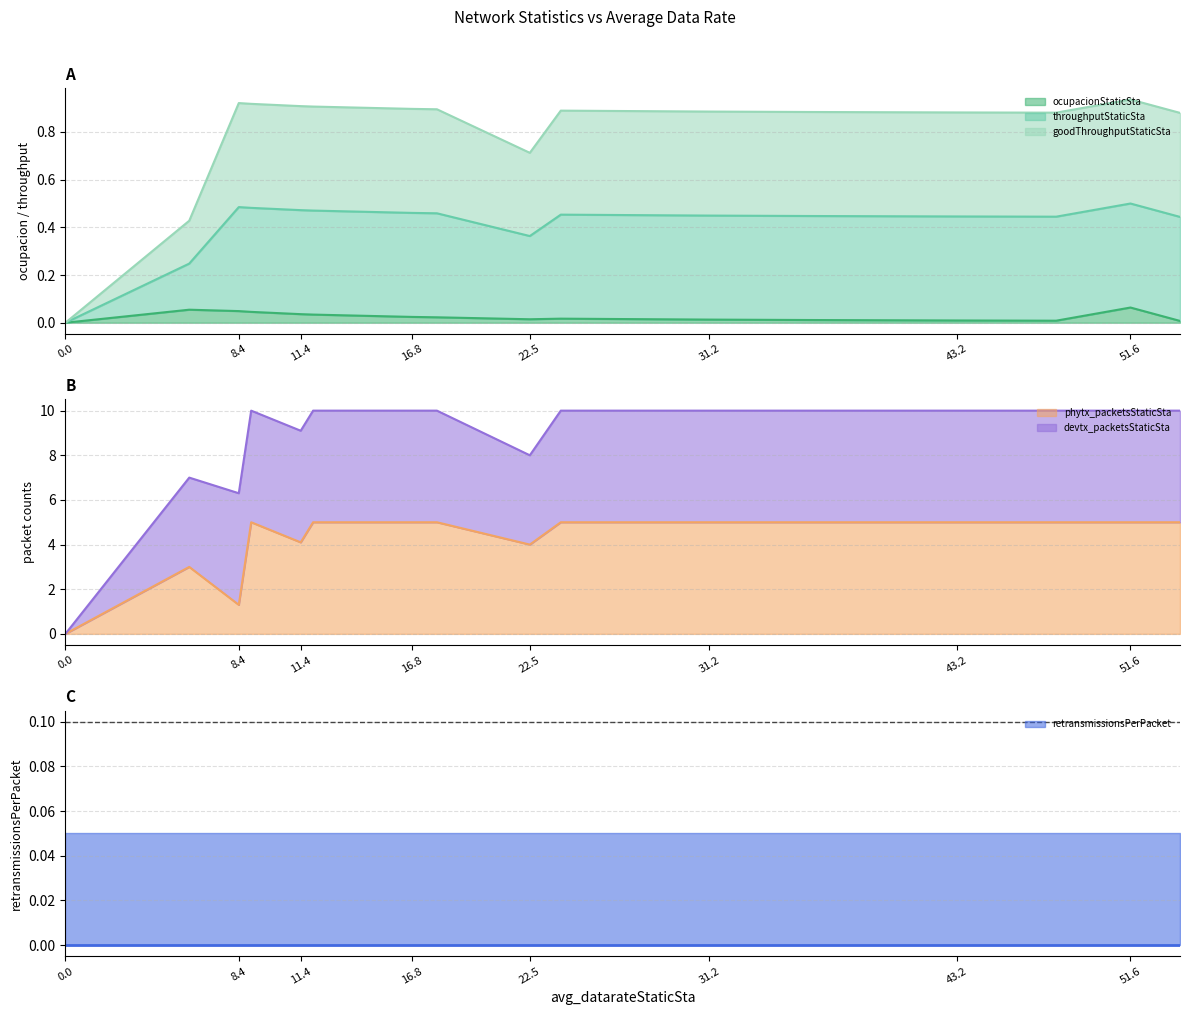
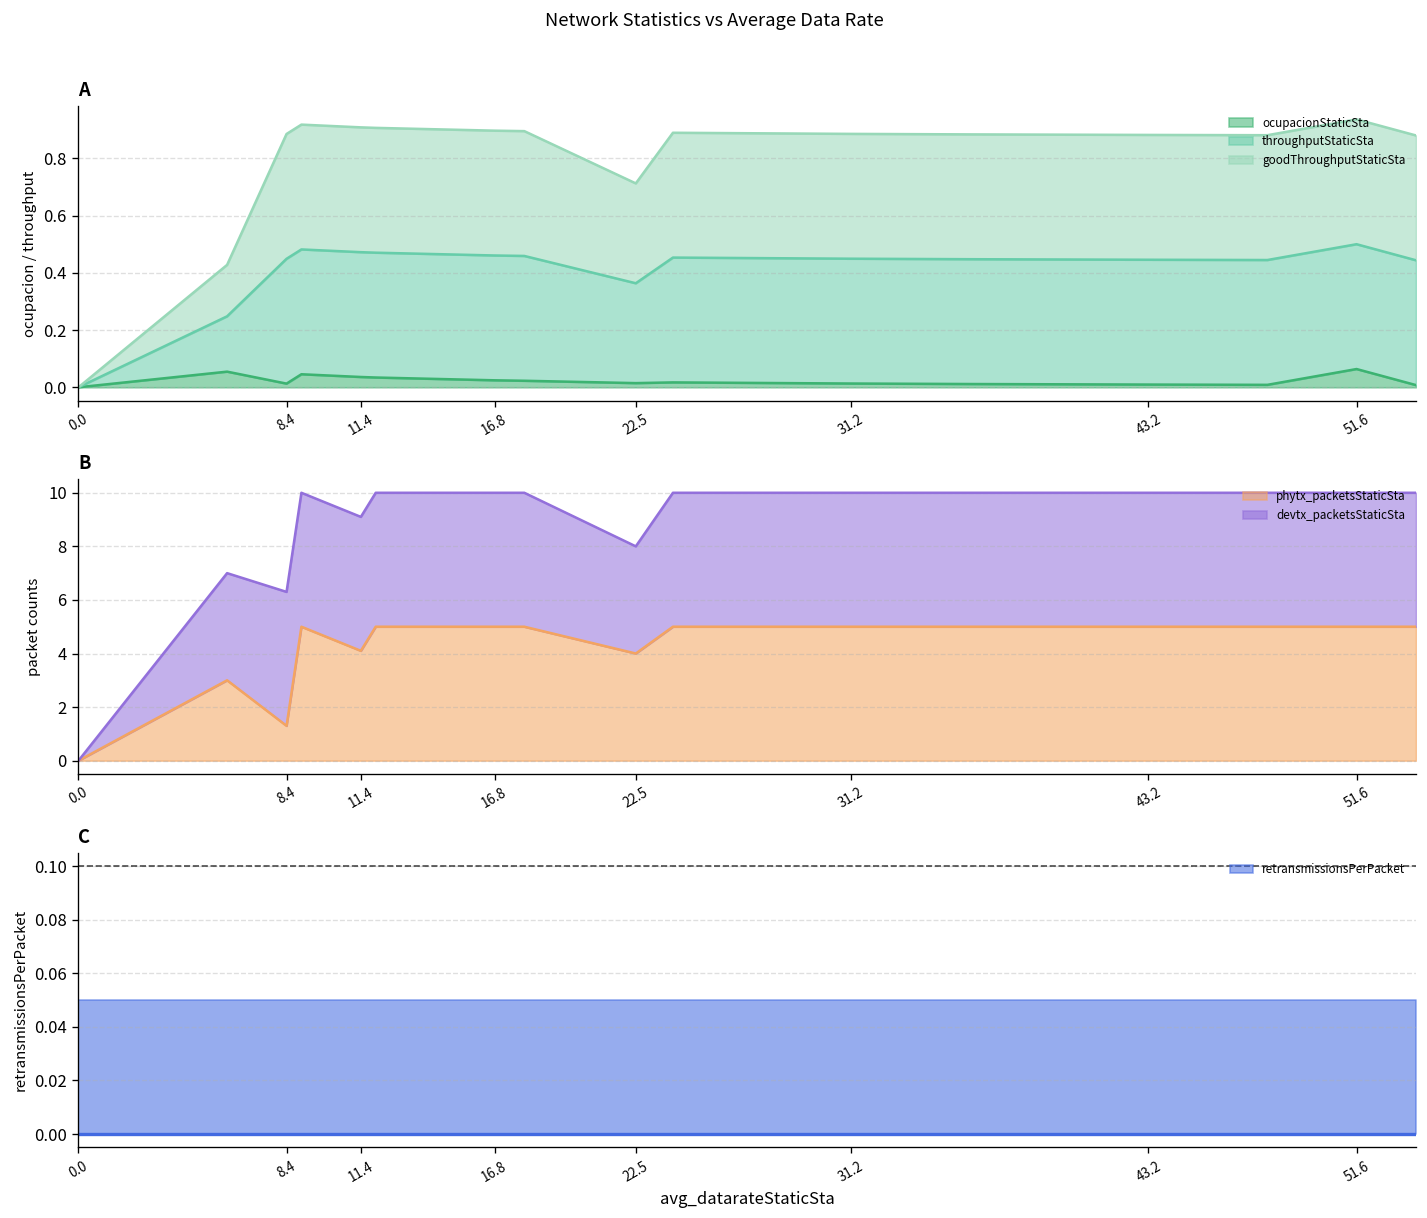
  {
    "A": {
      "ocupacionStaticSta": {
-       "8.4": 0.05,
+       "8.4": 0.01,
        "11.4": 0.04,
        "16.8": 0.02,
        "22.5": 0.01,
        "31.2": 0.01,
        "43.2": 0.01,
        "51.6": 0.06
      }
    },
    "B": {
      "phytx_packetsStaticSta": {
        "8.4": 1.3,
        "11.4": 4.1,
        "16.8": 5.0,
        "22.5": 4.0,
        "31.2": 5.0,
        "43.2": 5.0,
        "51.6": 5.0
      }
    }
  }
